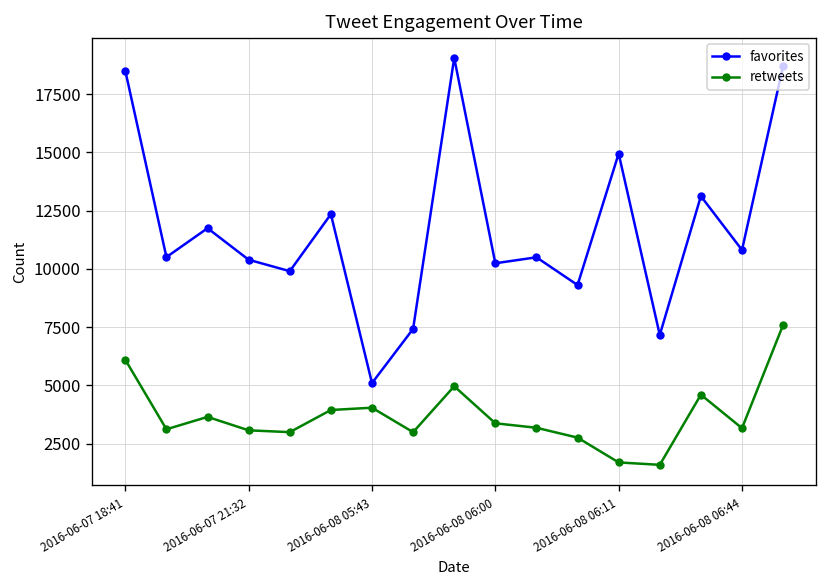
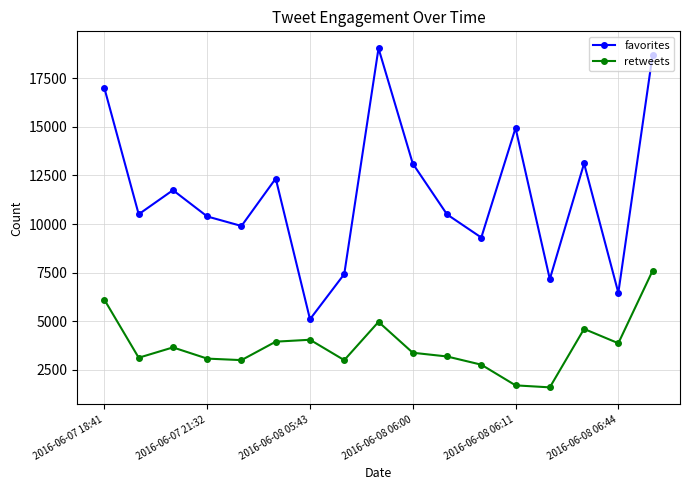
  {
    "favorites": {
-     "2016-06-07 18:41": 18500,
+     "2016-06-07 18:41": 17000,
      "2016-06-07 21:32": 10400,
      "2016-06-08 05:43": 5100,
-     "2016-06-08 06:00": 10200,
+     "2016-06-08 06:00": 13100,
      "2016-06-08 06:11": 14900,
-     "2016-06-08 06:44": 10800
+     "2016-06-08 06:44": 6500
    },
    "retweets": {
      "2016-06-07 18:41": 6100,
      "2016-06-07 21:32": 3100,
      "2016-06-08 05:43": 4000,
      "2016-06-08 06:00": 3400,
      "2016-06-08 06:11": 1700,
-     "2016-06-08 06:44": 3200
+     "2016-06-08 06:44": 3900
    }
  }
